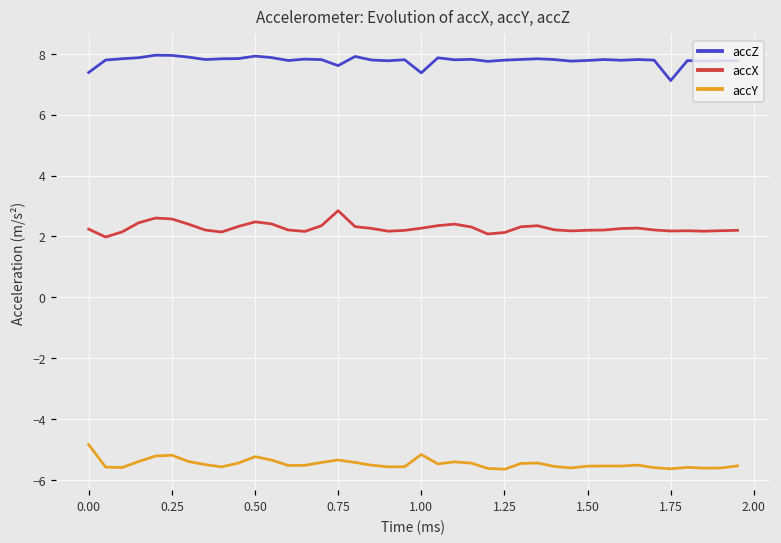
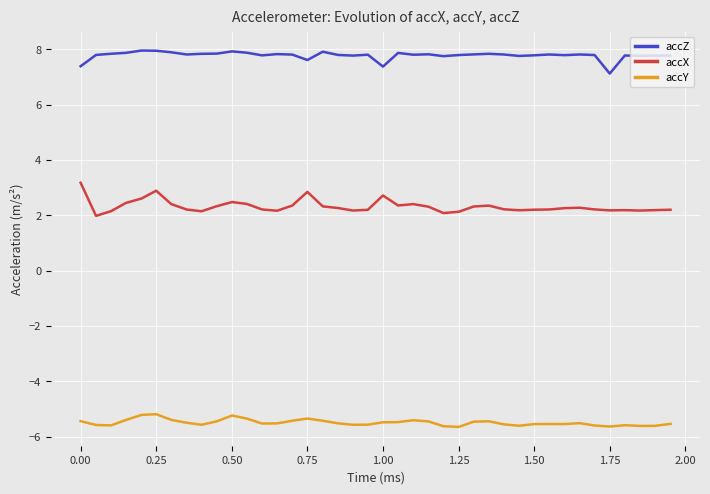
  {
    "accZ": {
      "0.00": 7.4,
      "0.25": 7.9,
      "0.75": 7.6,
      "1.00": 7.4,
      "1.75": 7.1
    },
    "accX": {
-     "0.00": 2.2,
-     "0.25": 2.6,
+     "0.00": 3.2,
+     "0.25": 2.9,
      "0.75": 2.8,
-     "1.00": 2.3,
+     "1.00": 2.7,
      "1.75": 2.2
    },
    "accY": {
-     "0.00": -4.8,
+     "0.00": -5.4,
      "0.25": -5.2,
      "0.75": -5.3,
-     "1.00": -5.2,
+     "1.00": -5.5,
      "1.75": -5.6
    }
  }
